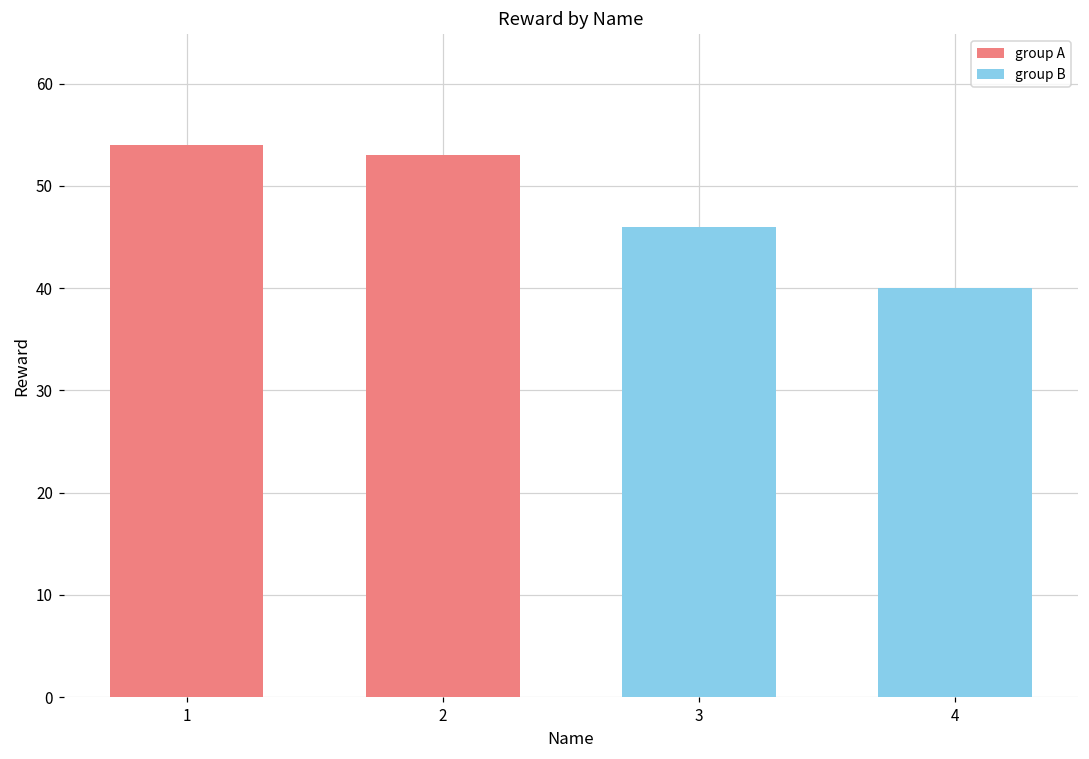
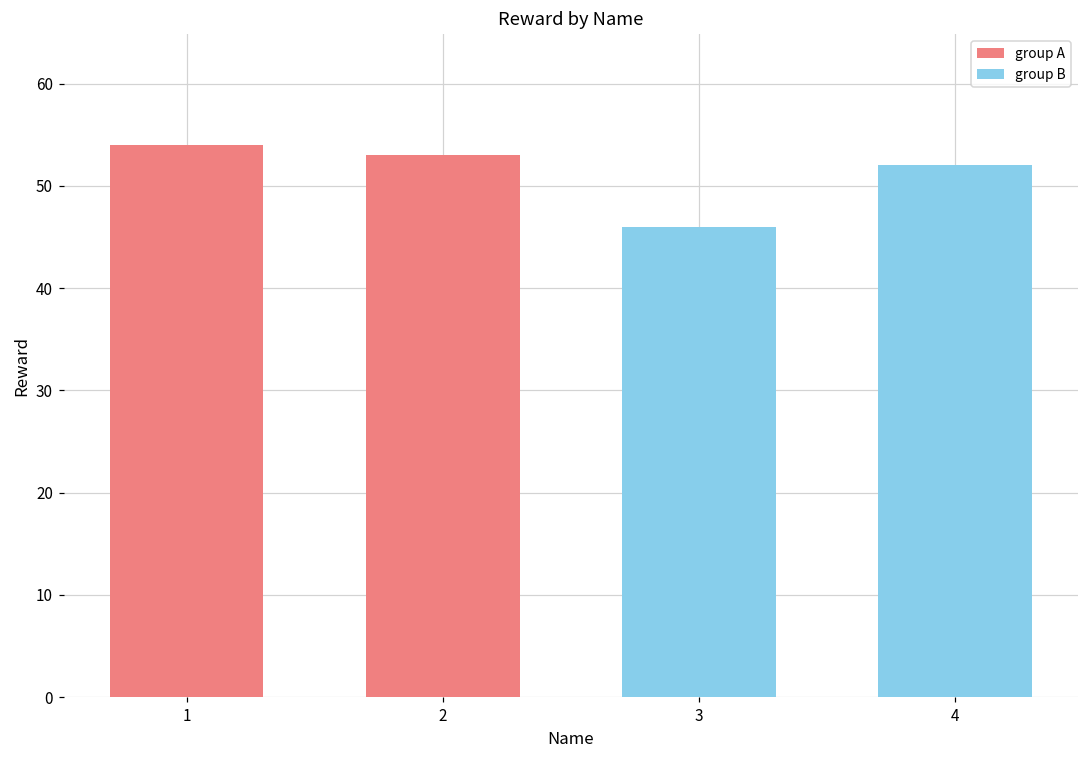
  {
    "1": 54,
    "2": 53,
    "3": 46,
-   "4": 40
+   "4": 52
  }
